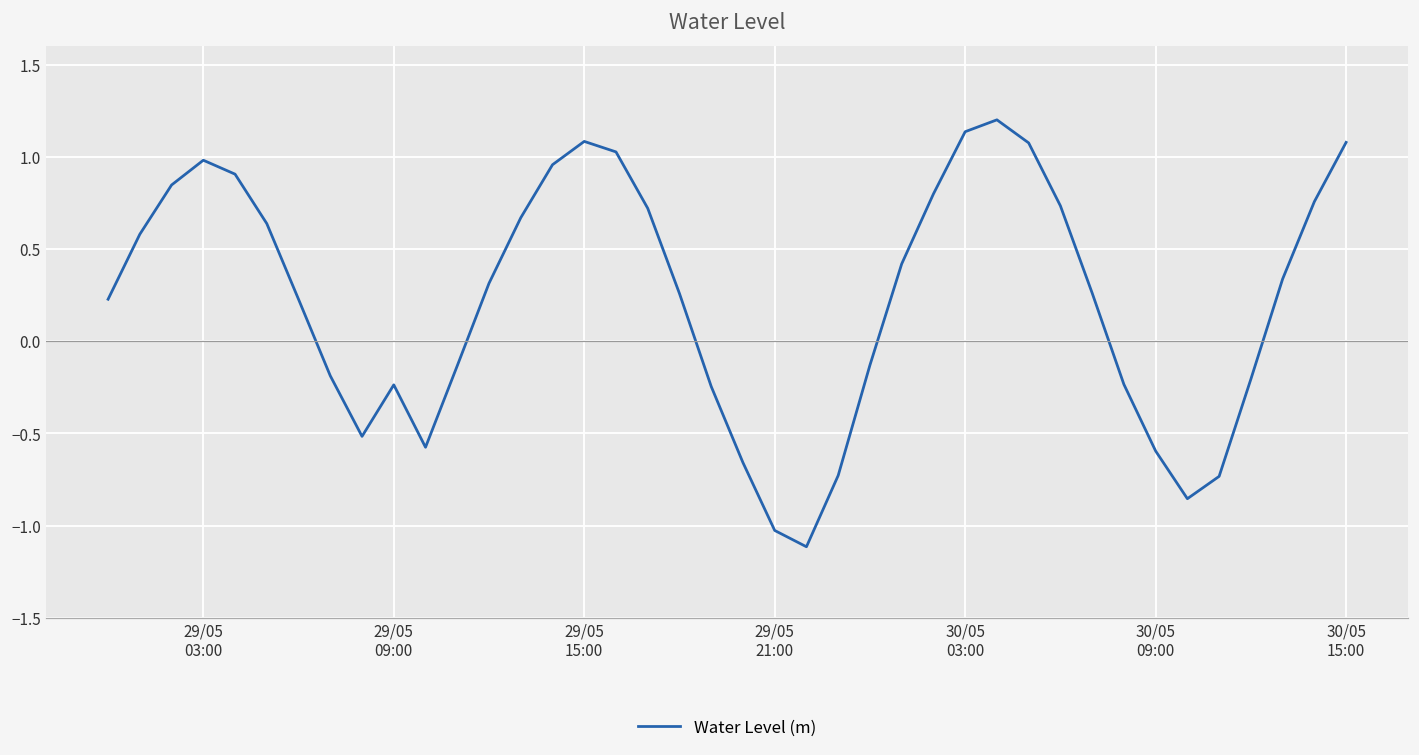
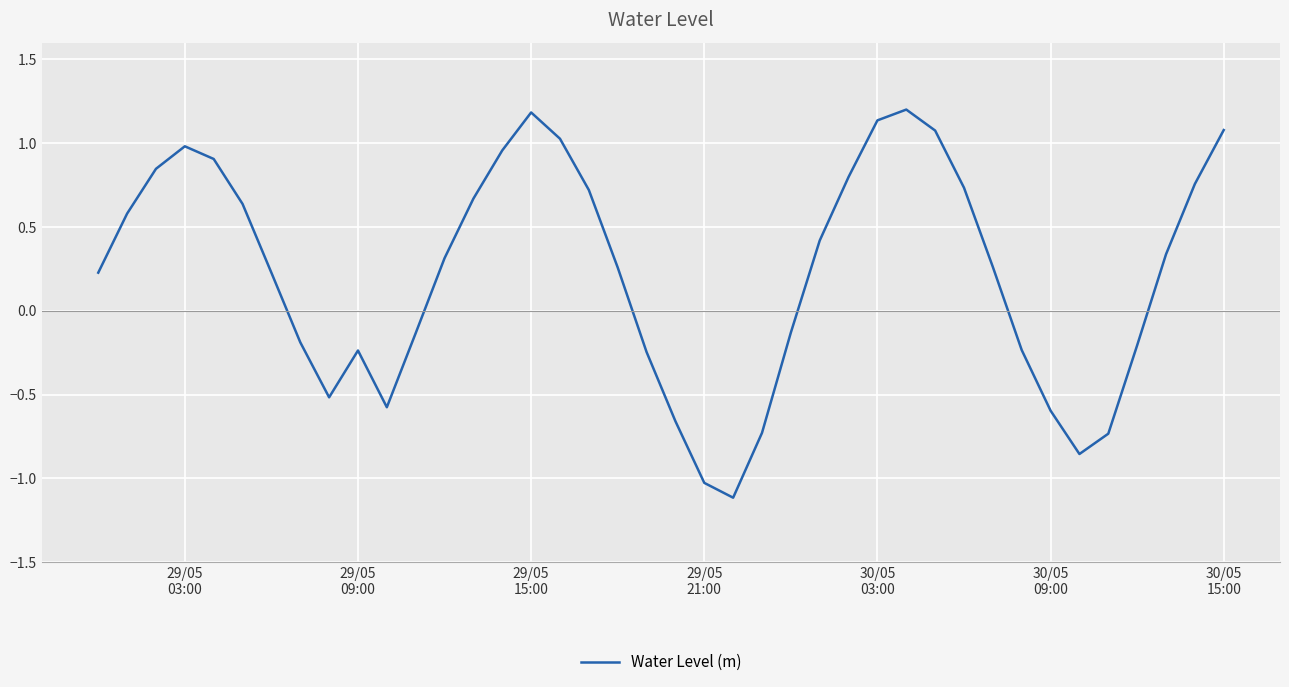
  {
    "29/05 03:00": 0.98,
    "29/05 09:00": -0.24,
-   "29/05 15:00": 1.08,
+   "29/05 15:00": 1.18,
    "29/05 21:00": -1.03,
    "30/05 03:00": 1.14,
    "30/05 09:00": -0.60,
    "30/05 15:00": 1.08
  }
